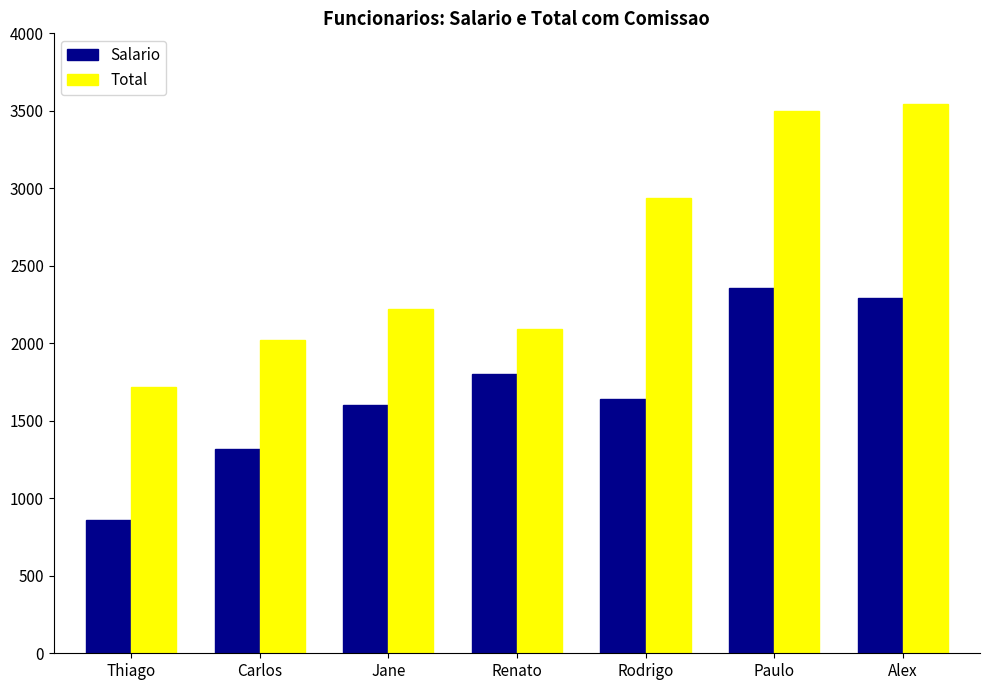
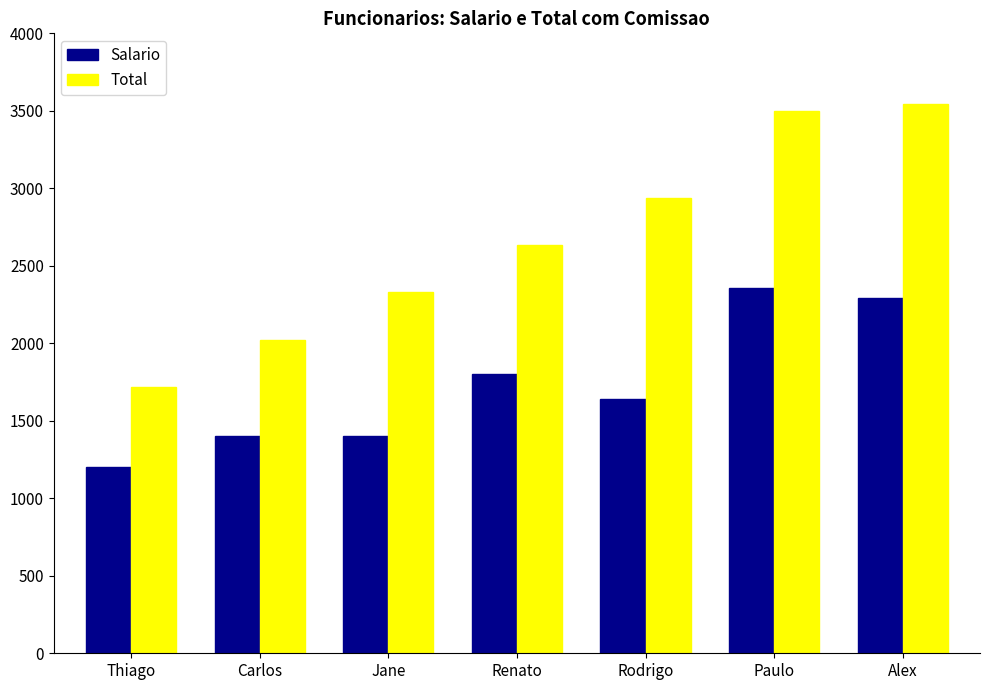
  {
    "Salario": {
-     "Thiago": 860,
-     "Carlos": 1320,
-     "Jane": 1600,
+     "Thiago": 1200,
+     "Carlos": 1400,
+     "Jane": 1400,
      "Renato": 1800,
      "Rodrigo": 1640,
      "Paulo": 2360,
      "Alex": 2290
    },
    "Total": {
      "Thiago": 1720,
      "Carlos": 2020,
-     "Jane": 2220,
-     "Renato": 2090,
+     "Jane": 2330,
+     "Renato": 2630,
      "Rodrigo": 2940,
      "Paulo": 3500,
      "Alex": 3540
    }
  }
